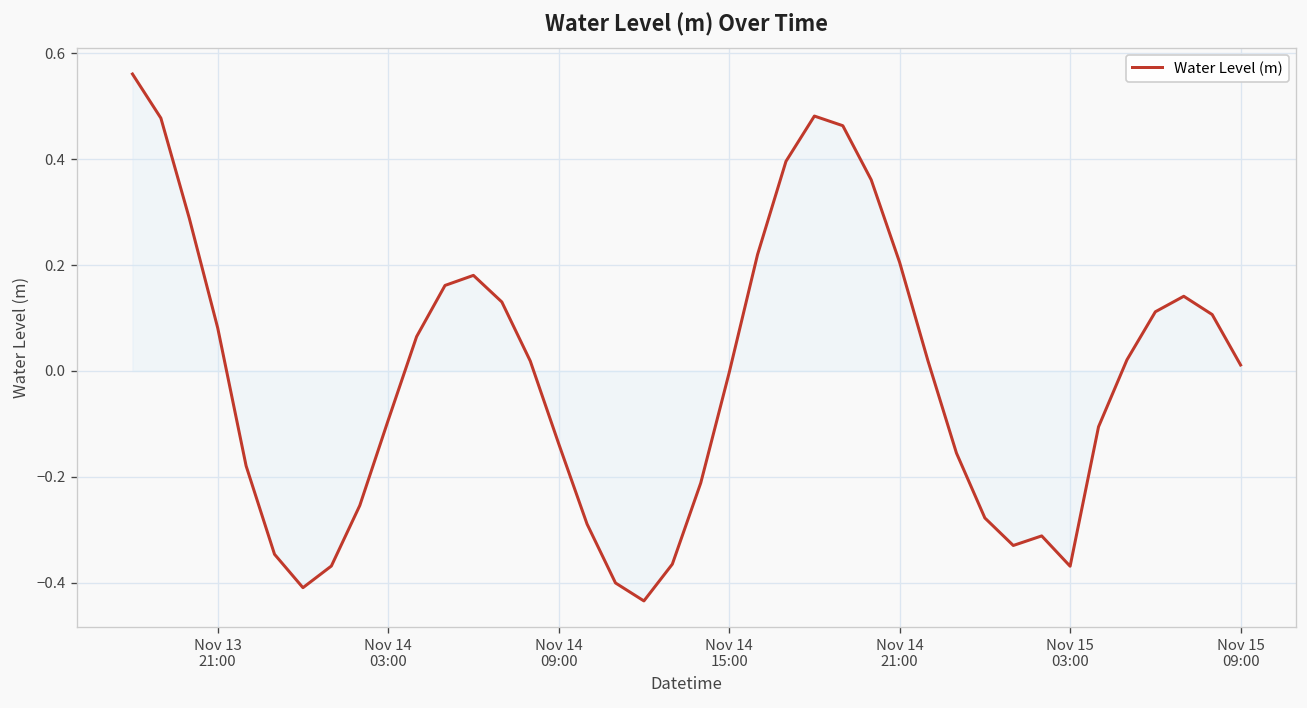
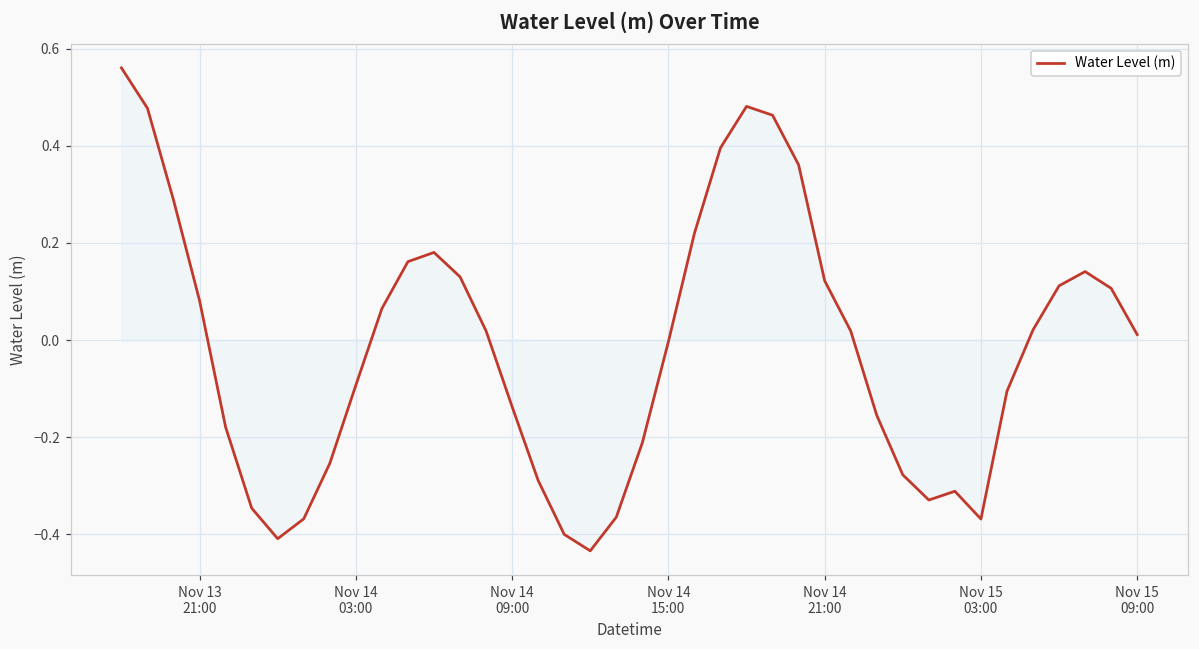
  {
    "Water Level (m)": {
      "Nov 14 03:00": -0.09,
      "Nov 14 09:00": -0.14,
-     "Nov 14 21:00": 0.21,
+     "Nov 14 21:00": 0.12,
      "Nov 15 03:00": -0.37
    }
  }
